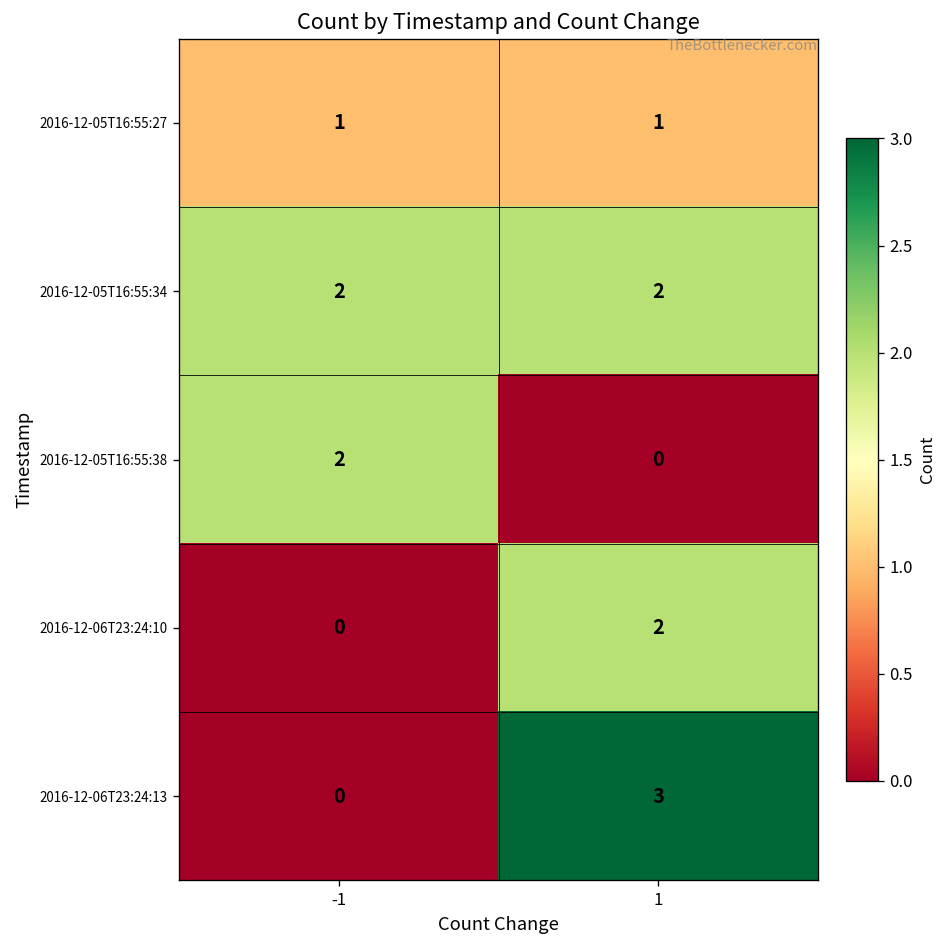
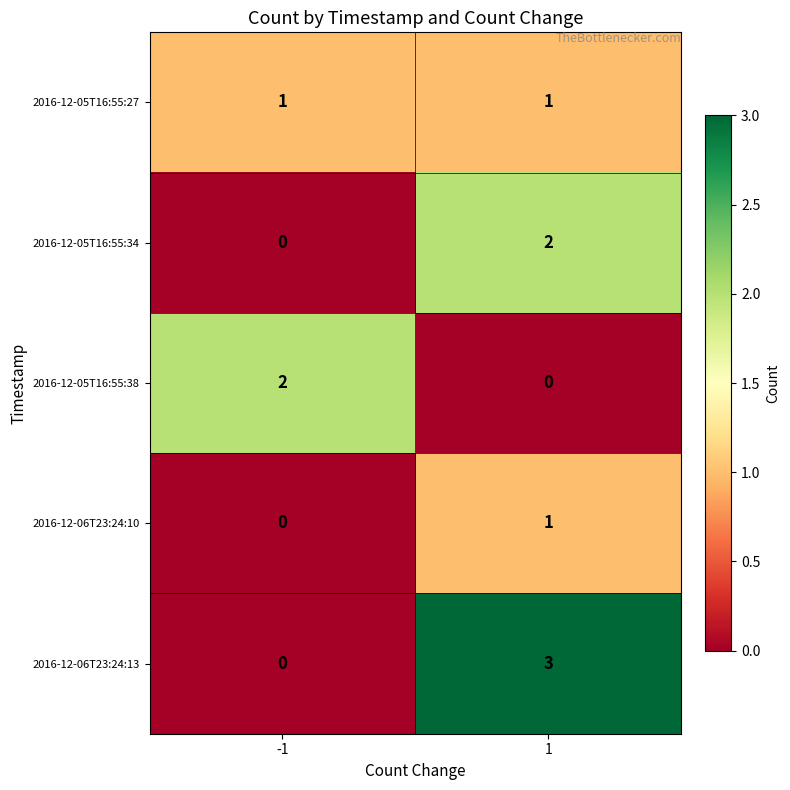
  {
    "2016-12-05T16:55:27": {
      "-1": 1
    },
    "2016-12-05T16:55:34": {
-     "-1": 2,
+     "-1": 0,
      "1": 2
    },
    "2016-12-05T16:55:38": {
      "-1": 2,
      "1": 0
    },
    "2016-12-06T23:24:10": {
      "-1": 0,
-     "1": 2
+     "1": 1
    },
    "2016-12-06T23:24:13": {
      "-1": 0,
      "1": 3
    }
  }
